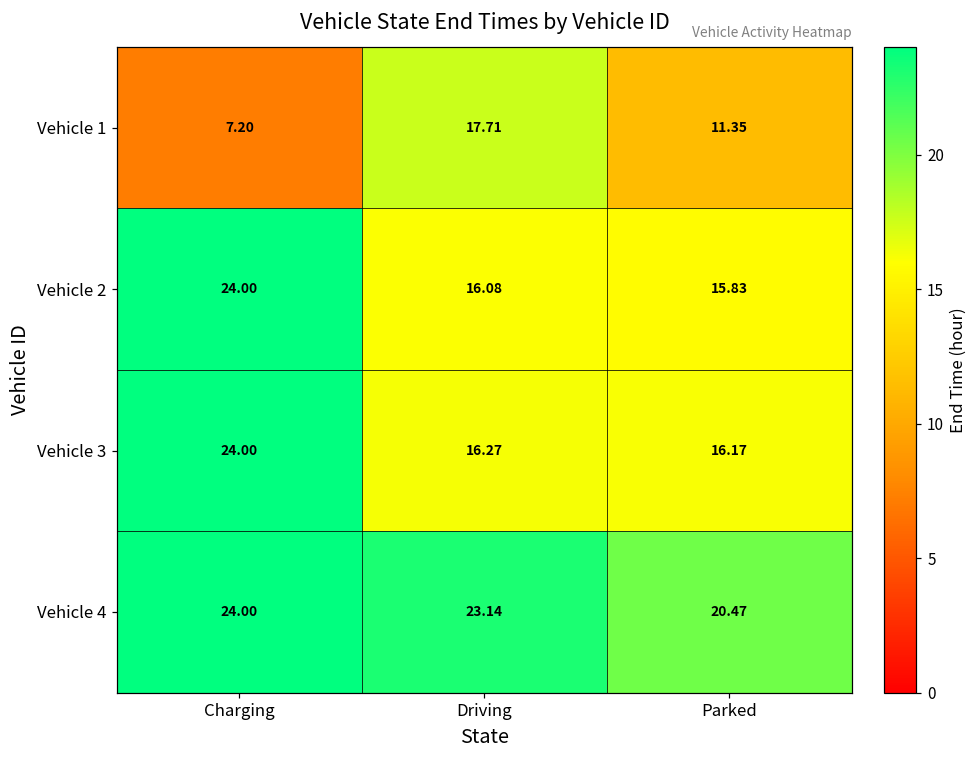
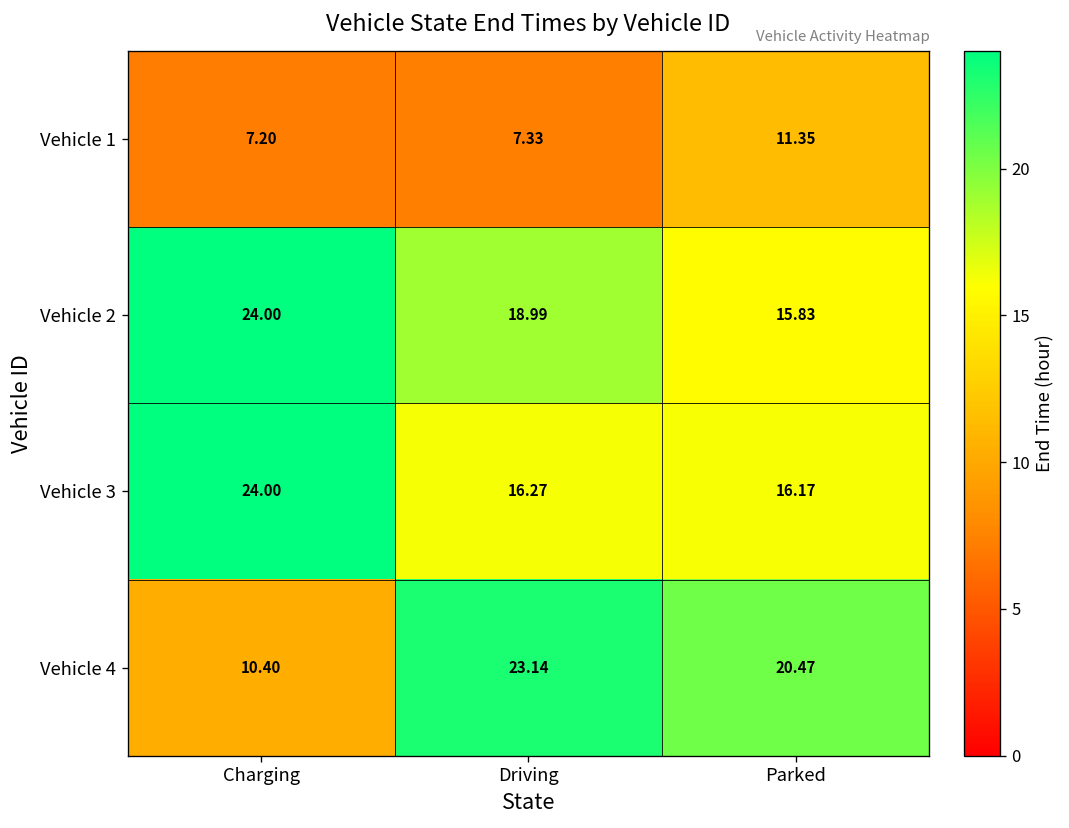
  {
    "Vehicle 1": {
      "Charging": 7.20,
-     "Driving": 17.71,
+     "Driving": 7.33,
      "Parked": 11.35
    },
    "Vehicle 2": {
      "Charging": 24.00,
-     "Driving": 16.08,
+     "Driving": 18.99,
      "Parked": 15.83
    },
    "Vehicle 3": {
      "Charging": 24.00,
      "Driving": 16.27,
      "Parked": 16.17
    },
    "Vehicle 4": {
-     "Charging": 24.00,
+     "Charging": 10.40,
      "Driving": 23.14,
      "Parked": 20.47
    }
  }
